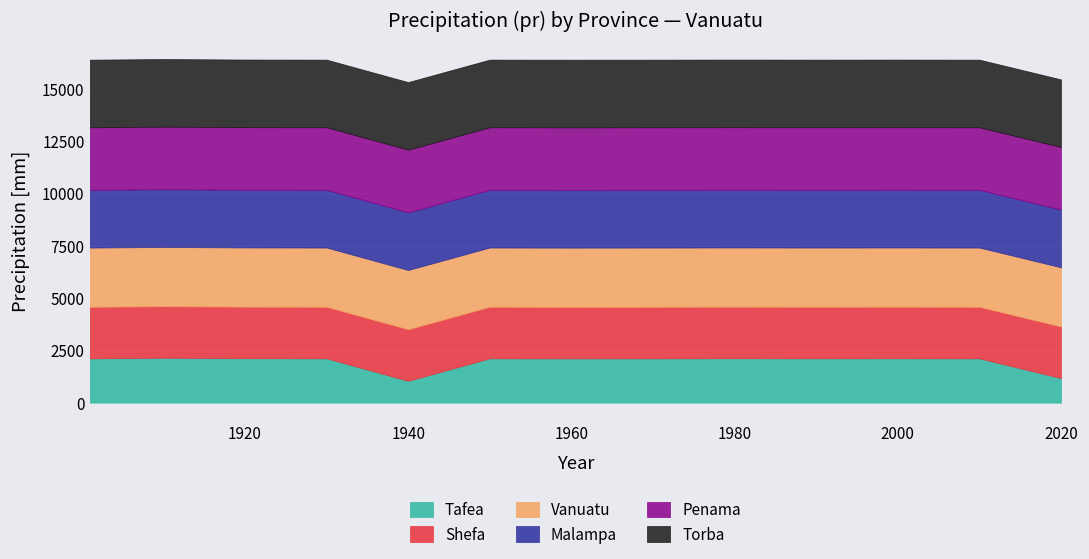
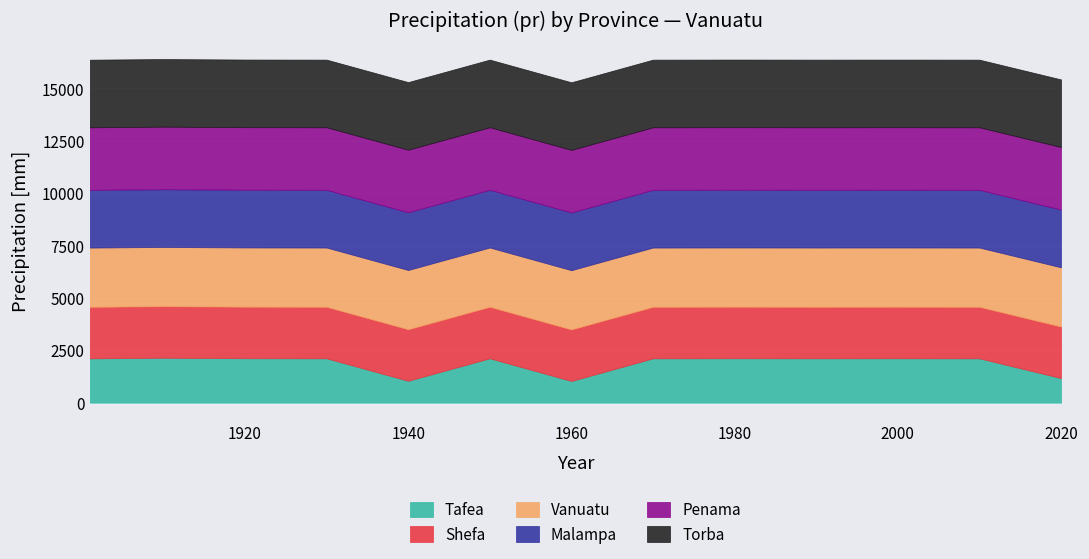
  {
    "Tafea": {
      "1920": 2100,
      "1940": 1000,
-     "1960": 2100,
+     "1960": 1000,
      "1980": 2100,
      "2000": 2100,
      "2020": 1200
    },
    "Shefa": {
      "1920": 2500,
      "1940": 2500,
      "1960": 2500,
      "1980": 2500,
      "2000": 2500,
      "2020": 2500
    },
    "Vanuatu": {
      "1920": 2800,
      "1940": 2800,
      "1960": 2800,
      "1980": 2800,
      "2000": 2800,
      "2020": 2800
    },
    "Malampa": {
      "1920": 2800,
      "1940": 2800,
      "1960": 2800,
      "1980": 2800,
      "2000": 2800,
      "2020": 2800
    },
    "Penama": {
      "1920": 3000,
      "1940": 3000,
      "1960": 3000,
      "1980": 3000,
      "2000": 3000,
      "2020": 3000
    },
    "Torba": {
      "1920": 3200,
      "1940": 3200,
      "1960": 3200,
      "1980": 3200,
      "2000": 3200,
      "2020": 3200
    }
  }
